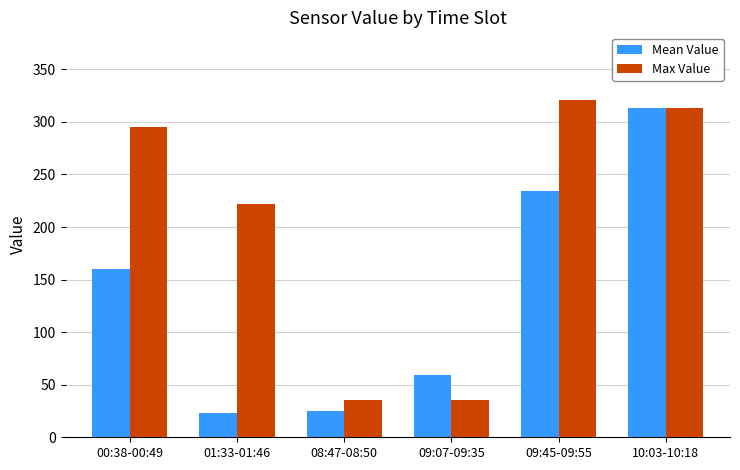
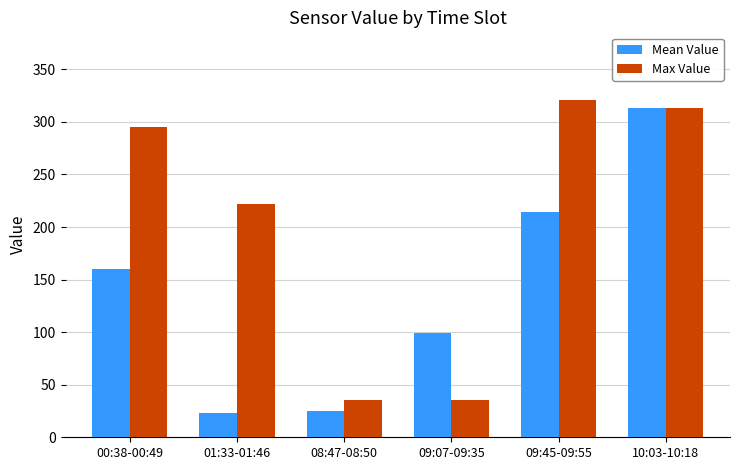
  {
    "Mean Value": {
      "00:38-00:49": 160,
      "01:33-01:46": 23,
      "08:47-08:50": 25,
-     "09:07-09:35": 60,
-     "09:45-09:55": 234,
+     "09:07-09:35": 99,
+     "09:45-09:55": 215,
      "10:03-10:18": 313
    },
    "Max Value": {
      "00:38-00:49": 295,
      "01:33-01:46": 222,
      "08:47-08:50": 35,
      "09:07-09:35": 35,
      "09:45-09:55": 321,
      "10:03-10:18": 313
    }
  }
